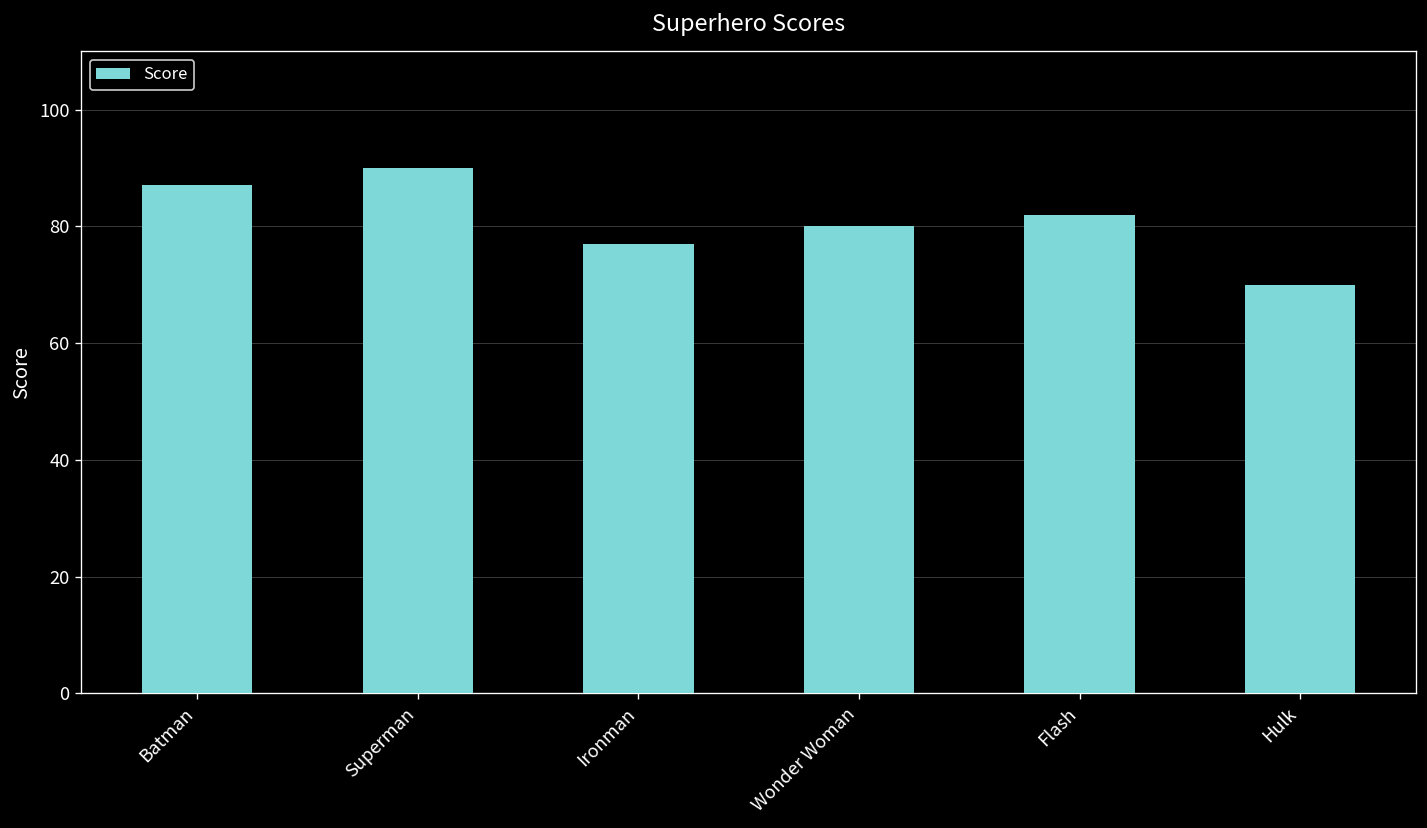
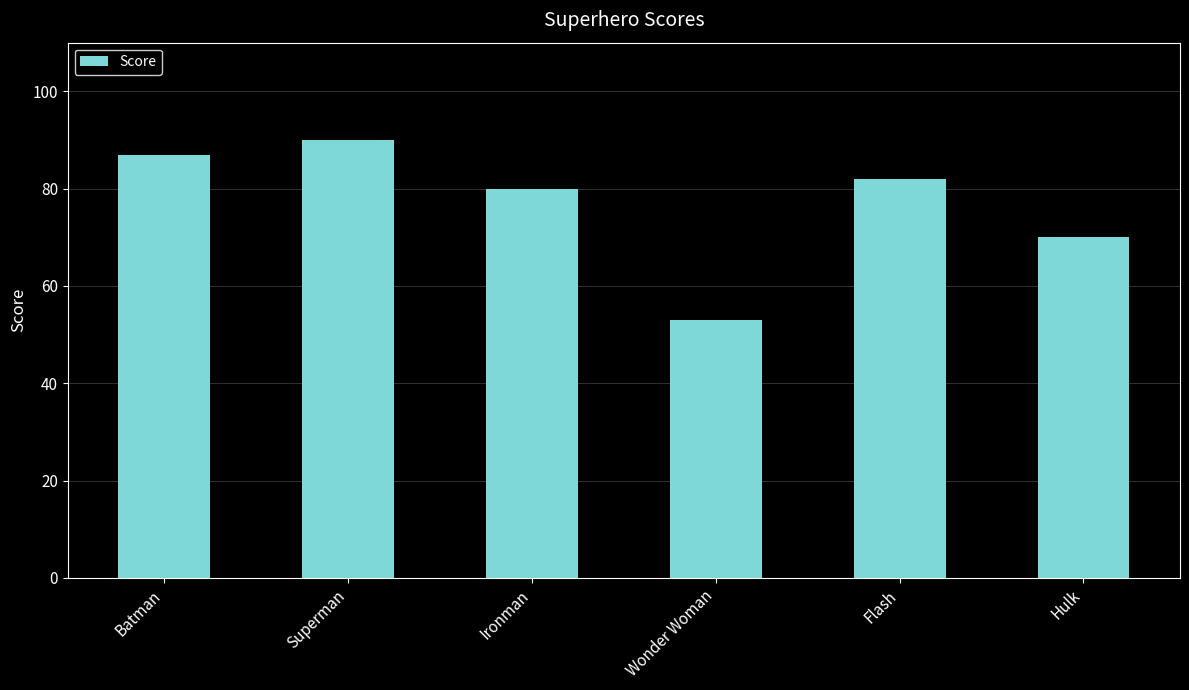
  {
    "Batman": 87,
    "Superman": 90,
-   "Ironman": 77,
-   "Wonder Woman": 80,
+   "Ironman": 80,
+   "Wonder Woman": 53,
    "Flash": 82,
    "Hulk": 70
  }
